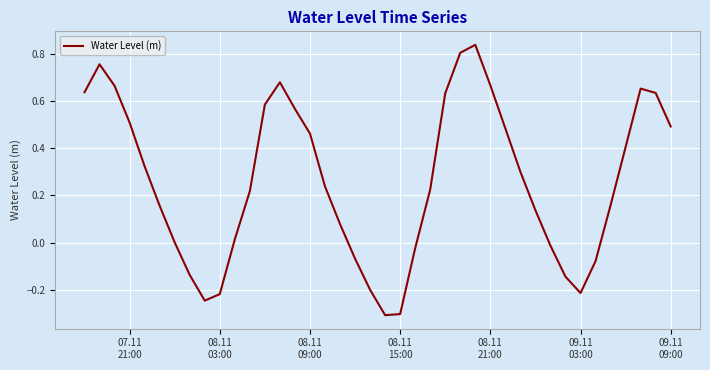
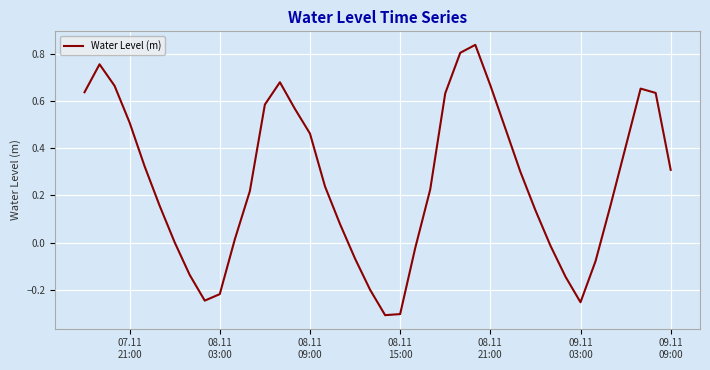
  {
    "07.11 21:00": 0.51,
    "08.11 03:00": -0.22,
    "08.11 09:00": 0.46,
    "08.11 15:00": -0.30,
    "08.11 21:00": 0.67,
-   "09.11 03:00": -0.21,
-   "09.11 09:00": 0.49
+   "09.11 03:00": -0.25,
+   "09.11 09:00": 0.31
  }
